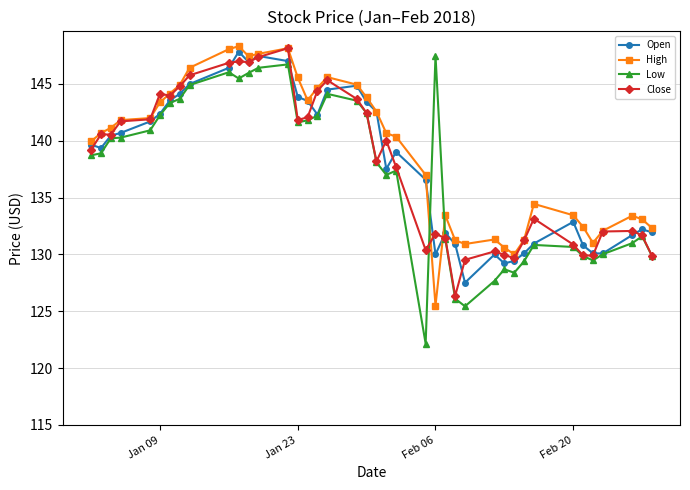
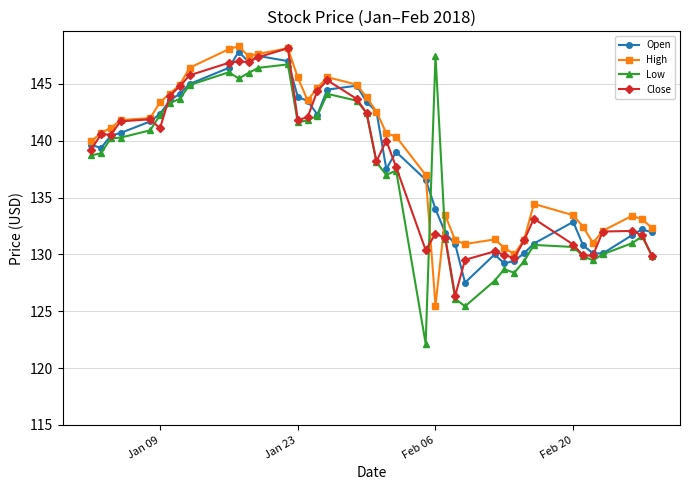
  {
    "Open": {
      "Jan 23": 143.9,
-     "Feb 06": 130.0,
+     "Feb 06": 134.0,
      "Feb 20": 132.9
    },
    "High": {
      "Jan 09": 143.4,
      "Jan 23": 145.6,
      "Feb 06": 125.5,
      "Feb 20": 133.5
    },
    "Low": {
      "Feb 06": 147.5
    },
    "Close": {
-     "Jan 09": 144.1,
+     "Jan 09": 141.1,
      "Feb 06": 131.8
    }
  }
